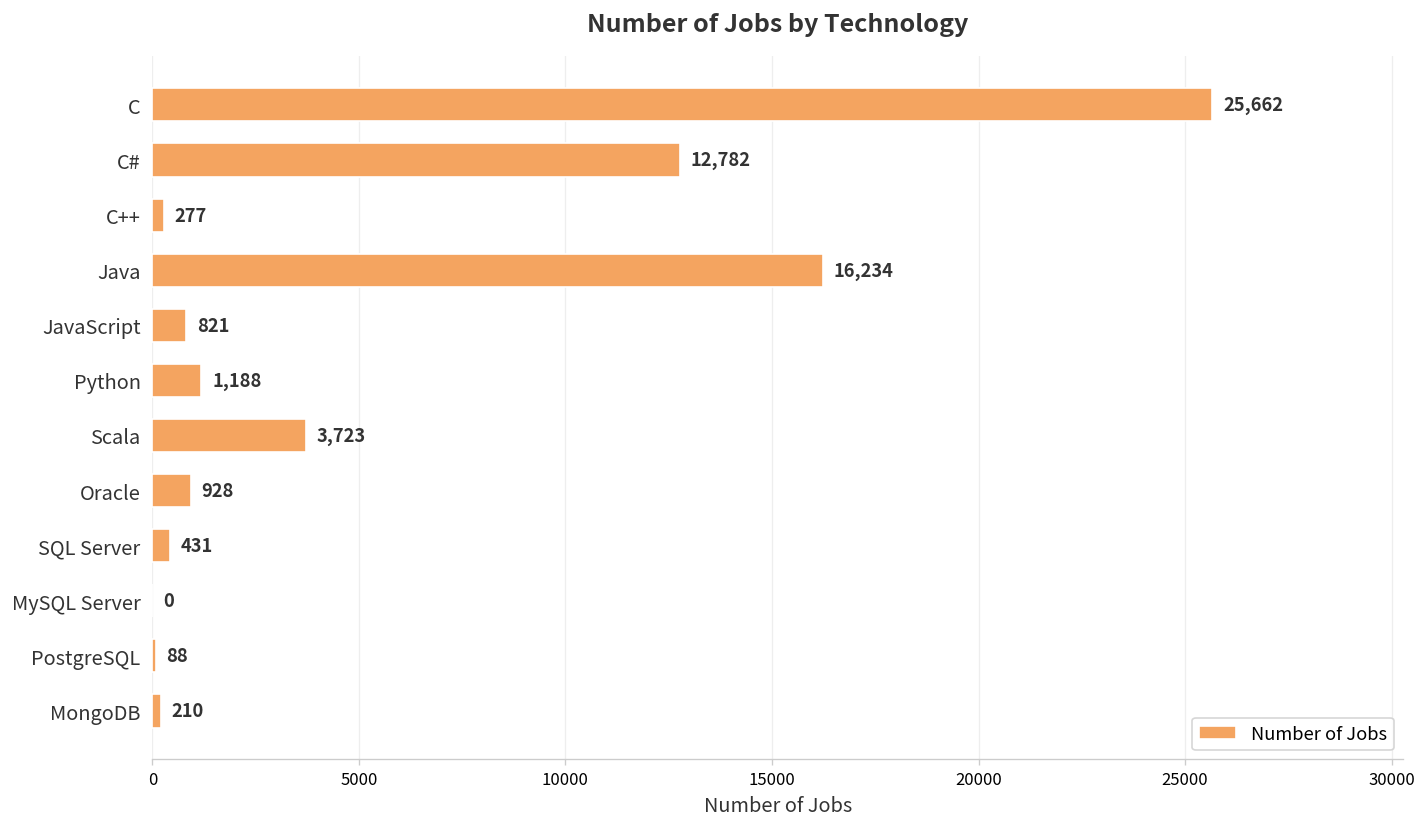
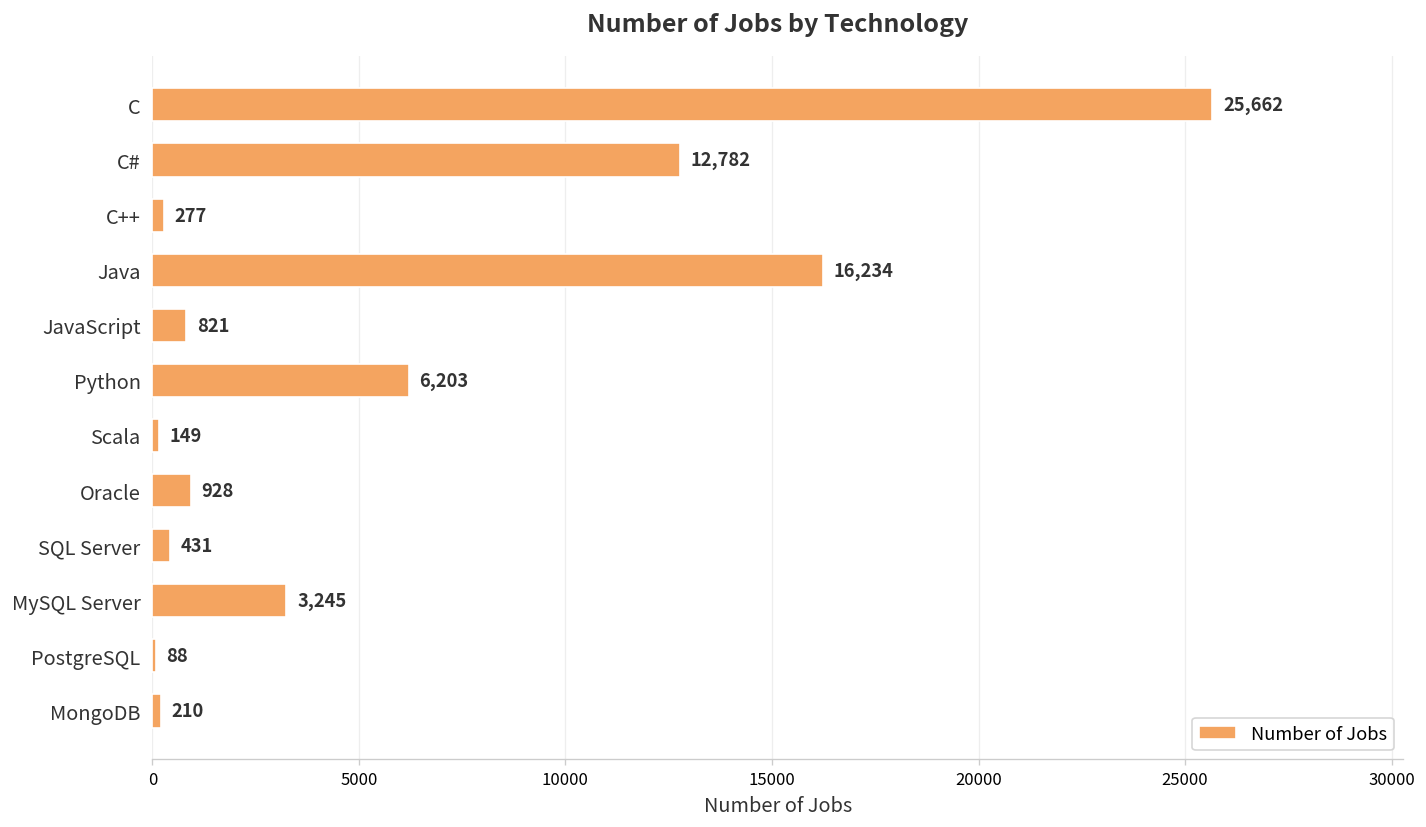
  {
    "C": "25,662",
    "C#": "12,782",
    "C++": "277",
    "Java": "16,234",
    "JavaScript": "821",
-   "Python": "1,188",
-   "Scala": "3,723",
+   "Python": "6,203",
+   "Scala": "149",
    "Oracle": "928",
    "SQL Server": "431",
-   "MySQL Server": "0",
+   "MySQL Server": "3,245",
    "PostgreSQL": "88",
    "MongoDB": "210"
  }
